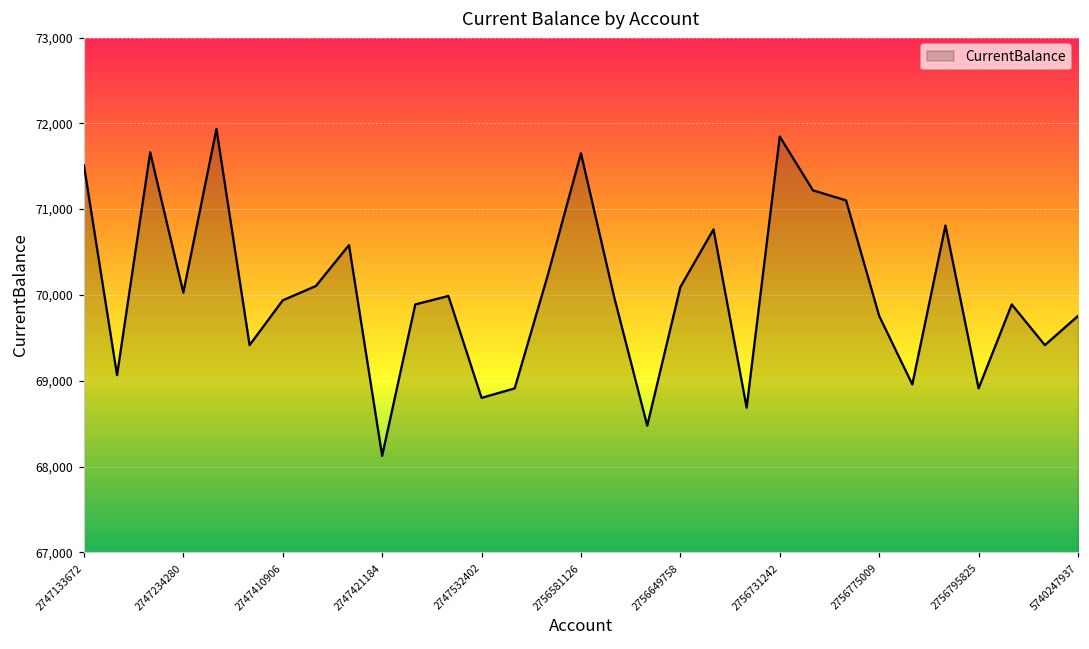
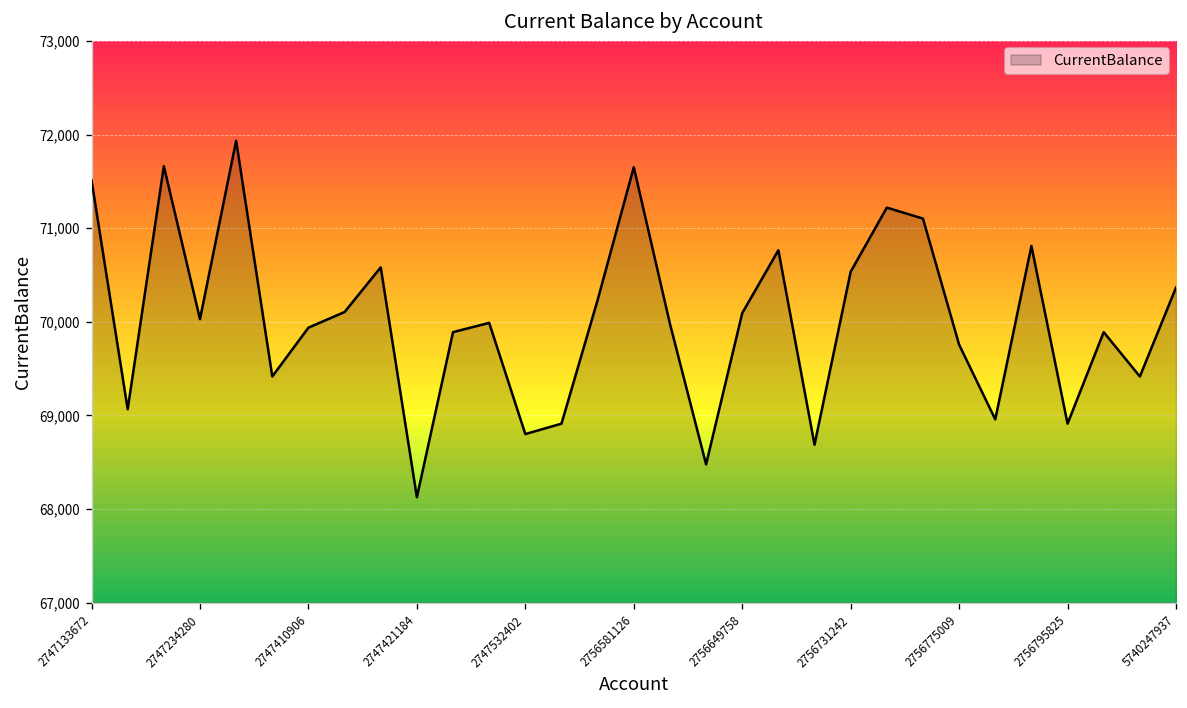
  {
    "2747133672": "71,500",
    "2747234280": "70,000",
    "2747410906": "69,900",
    "2747421184": "68,100",
    "2747532402": "68,800",
    "2756581126": "71,700",
    "2756649758": "70,100",
-   "2756731242": "71,800",
+   "2756731242": "70,500",
    "2756775009": "69,800",
    "2756795825": "68,900",
-   "5740247937": "69,800"
+   "5740247937": "70,400"
  }
